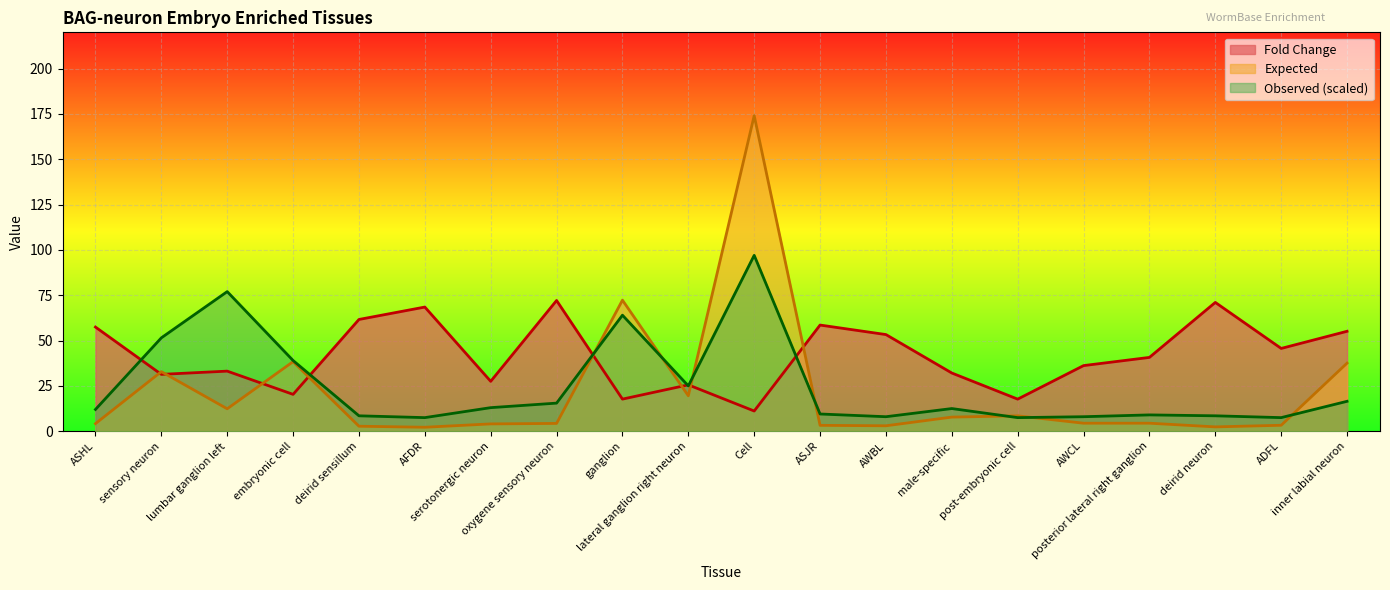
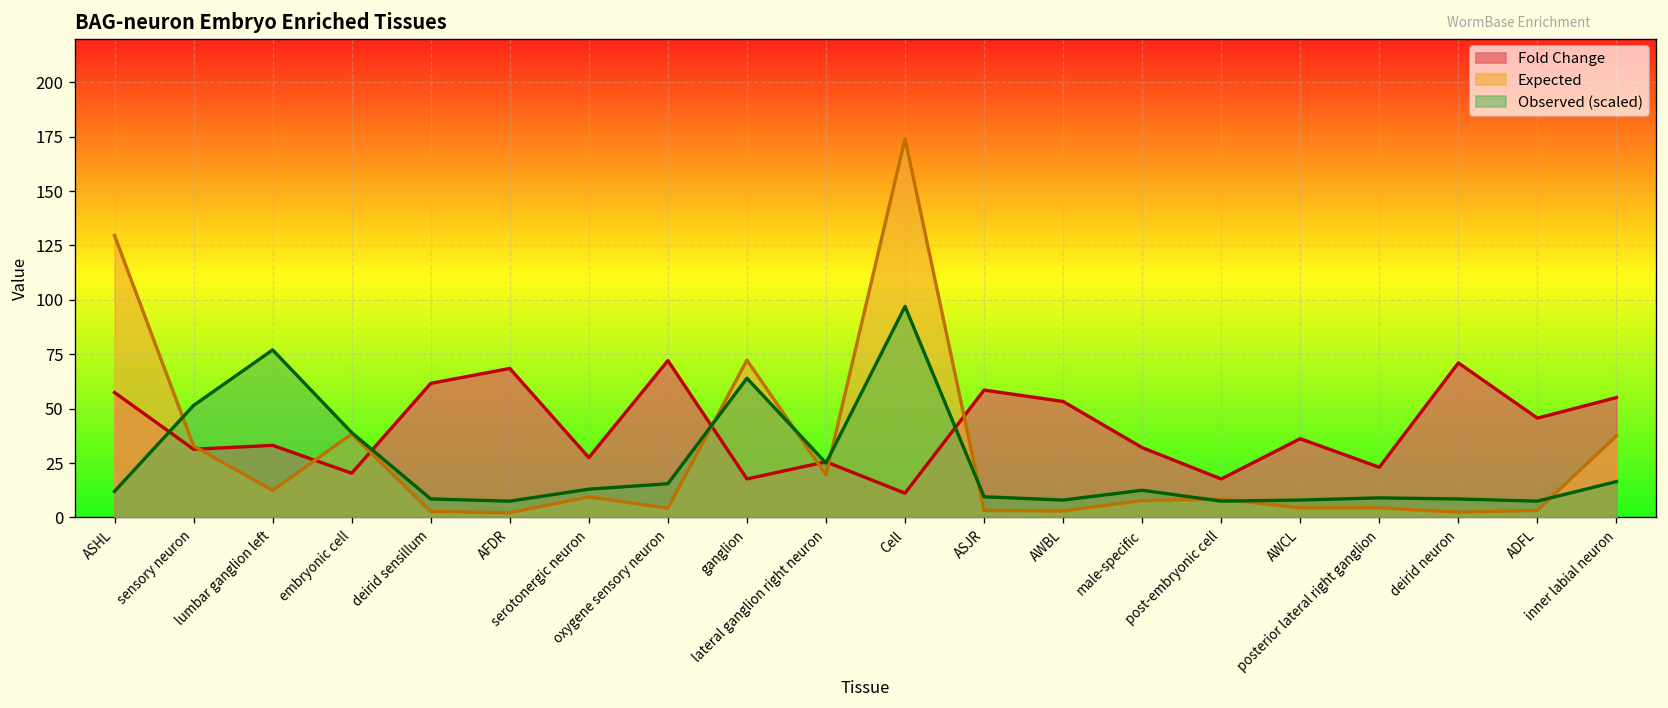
  {
    "Fold Change": {
      "ASHL": 57,
      "sensory neuron": 31,
      "lumbar ganglion left": 33,
      "embryonic cell": 20,
      "deirid sensillum": 62,
      "AFDR": 68,
      "serotonergic neuron": 28,
      "oxygene sensory neuron": 72,
      "ganglion": 18,
      "Cell": 11,
      "ASJR": 59,
      "AWBL": 53,
      "male-specific": 32,
      "post-embryonic cell": 18,
      "AWCL": 36,
-     "posterior lateral right ganglion": 41,
+     "posterior lateral right ganglion": 23,
      "deirid neuron": 71,
      "ADFL": 46,
      "inner labial neuron": 55
    },
    "Expected": {
-     "ASHL": 4,
+     "ASHL": 130,
      "sensory neuron": 33,
      "lumbar ganglion left": 12,
      "deirid sensillum": 3,
      "AFDR": 2,
-     "serotonergic neuron": 4,
+     "serotonergic neuron": 9,
      "oxygene sensory neuron": 4,
      "ganglion": 72,
      "lateral ganglion right neuron": 20,
      "Cell": 174,
      "ASJR": 3,
      "AWBL": 3,
      "male-specific": 8,
      "AWCL": 4,
      "posterior lateral right ganglion": 4,
      "deirid neuron": 2,
      "ADFL": 3,
      "inner labial neuron": 38
    },
    "Observed (scaled)": {
      "ASHL": 12,
      "sensory neuron": 52,
      "lumbar ganglion left": 77,
      "deirid sensillum": 9,
      "AFDR": 8,
      "serotonergic neuron": 13,
      "oxygene sensory neuron": 16,
      "ganglion": 64,
      "Cell": 97,
      "ASJR": 10,
      "AWBL": 8,
      "male-specific": 13,
      "AWCL": 8,
      "posterior lateral right ganglion": 9,
      "deirid neuron": 9,
      "ADFL": 8,
      "inner labial neuron": 17
    }
  }
